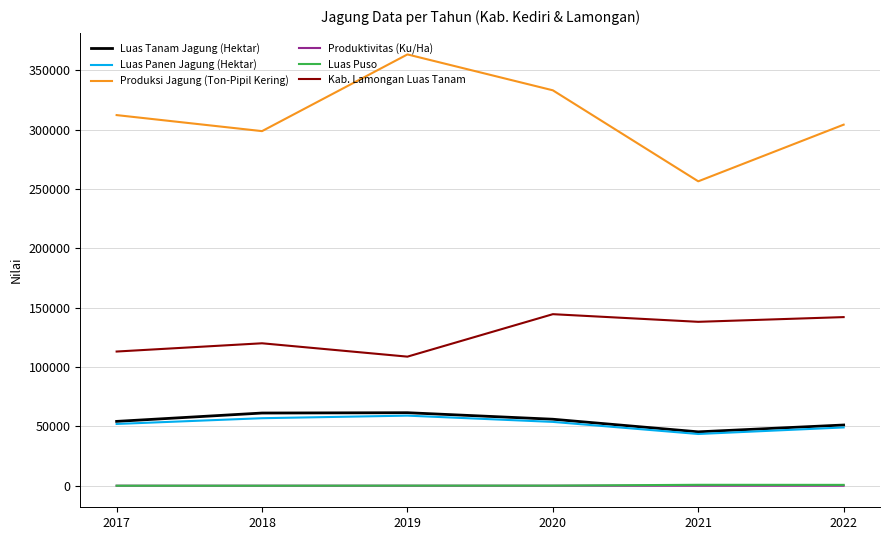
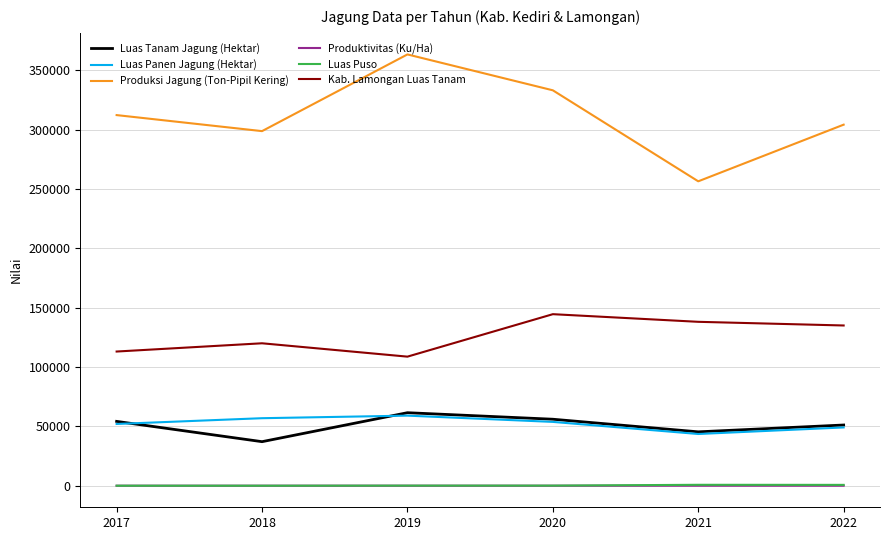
  {
    "Luas Tanam Jagung (Hektar)": {
      "2017": 54000,
-     "2018": 61000,
+     "2018": 37000,
      "2019": 62000,
      "2020": 56000
    },
    "Luas Panen Jagung (Hektar)": {
      "2017": 52000,
      "2018": 57000,
      "2019": 59000,
      "2020": 54000
    },
    "Produksi Jagung (Ton-Pipil Kering)": {
      "2017": 312000,
      "2018": 299000,
      "2019": 364000,
      "2020": 333000,
      "2021": 257000,
      "2022": 304000
    },
    "Kab. Lamongan Luas Tanam": {
      "2017": 113000,
      "2018": 120000,
      "2019": 109000,
      "2020": 145000,
      "2021": 138000,
-     "2022": 142000
+     "2022": 135000
    }
  }
